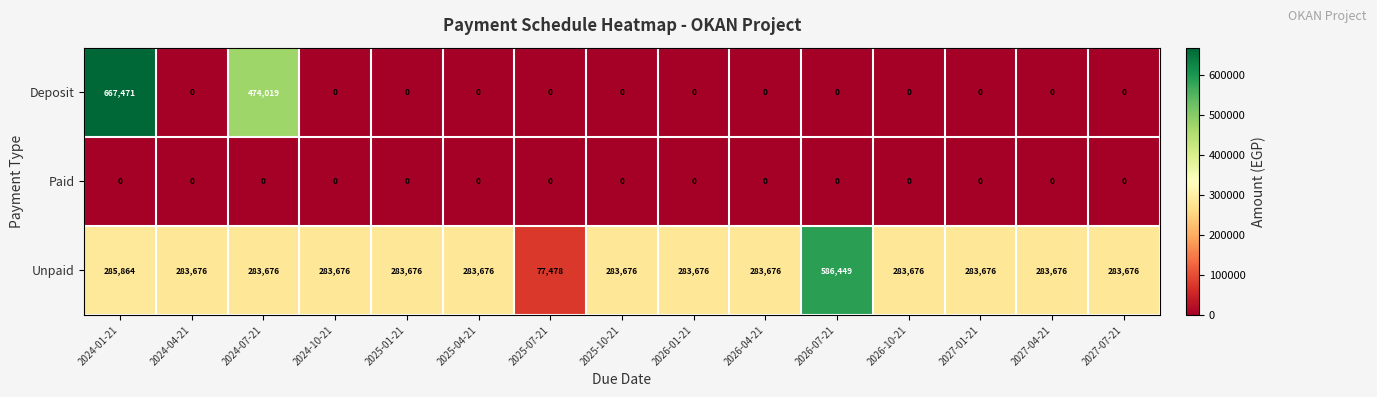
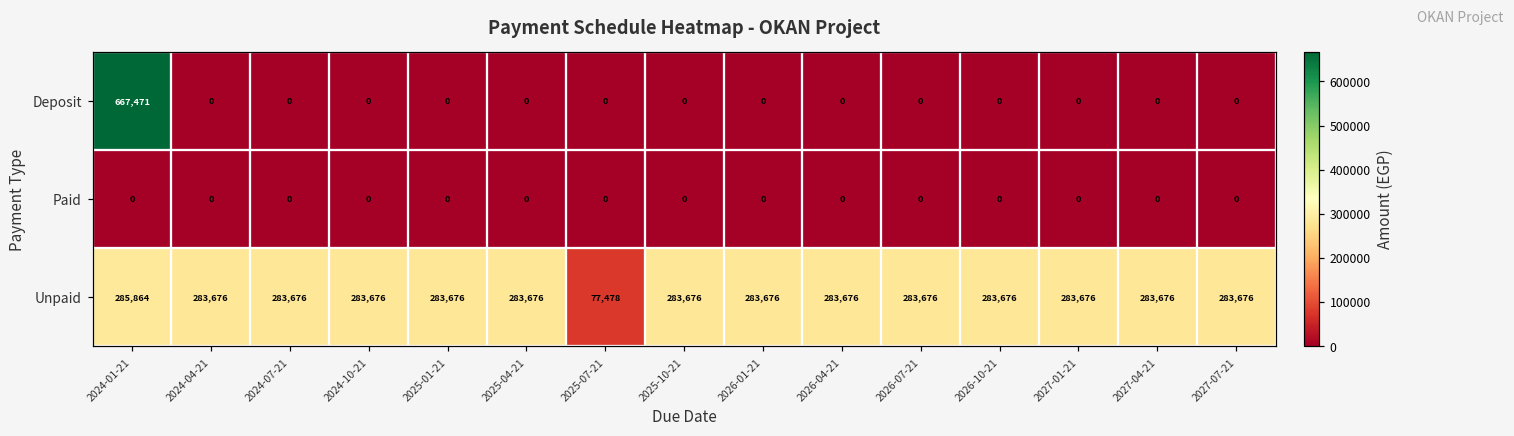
  {
    "Deposit": {
      "2024-01-21": "667,471",
      "2024-04-21": "0",
-     "2024-07-21": "474,019",
+     "2024-07-21": "0",
      "2024-10-21": "0",
      "2025-01-21": "0",
      "2025-04-21": "0",
      "2025-07-21": "0",
      "2025-10-21": "0",
      "2026-01-21": "0",
      "2026-04-21": "0",
      "2026-07-21": "0",
      "2026-10-21": "0",
      "2027-01-21": "0",
      "2027-04-21": "0",
      "2027-07-21": "0"
    },
    "Paid": {
      "2024-01-21": "0",
      "2024-04-21": "0",
      "2024-07-21": "0",
      "2024-10-21": "0",
      "2025-01-21": "0",
      "2025-04-21": "0",
      "2025-07-21": "0",
      "2025-10-21": "0",
      "2026-01-21": "0",
      "2026-04-21": "0",
      "2026-07-21": "0",
      "2026-10-21": "0",
      "2027-01-21": "0",
      "2027-04-21": "0",
      "2027-07-21": "0"
    },
    "Unpaid": {
      "2024-01-21": "285,864",
      "2024-04-21": "283,676",
      "2024-07-21": "283,676",
      "2024-10-21": "283,676",
      "2025-01-21": "283,676",
      "2025-04-21": "283,676",
      "2025-07-21": "77,478",
      "2025-10-21": "283,676",
      "2026-01-21": "283,676",
      "2026-04-21": "283,676",
-     "2026-07-21": "586,449",
+     "2026-07-21": "283,676",
      "2026-10-21": "283,676",
      "2027-01-21": "283,676",
      "2027-04-21": "283,676",
      "2027-07-21": "283,676"
    }
  }
